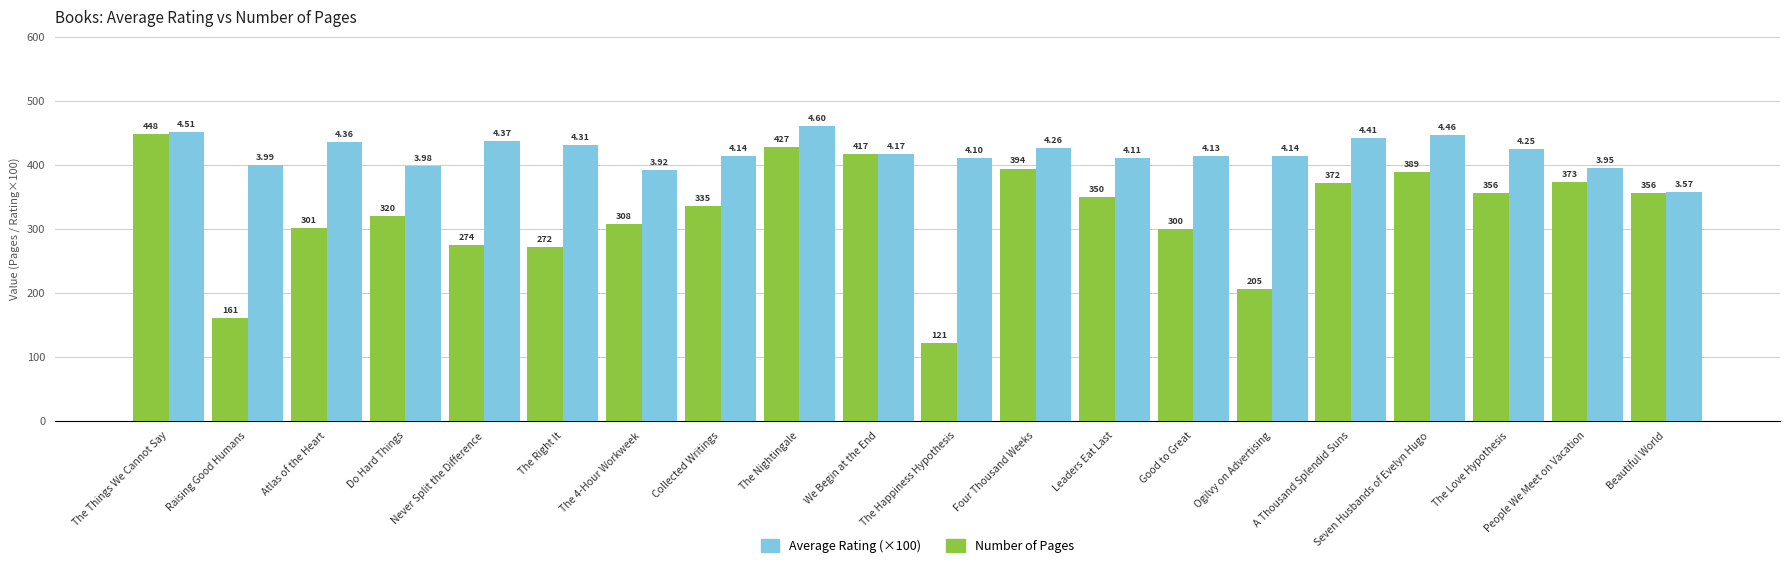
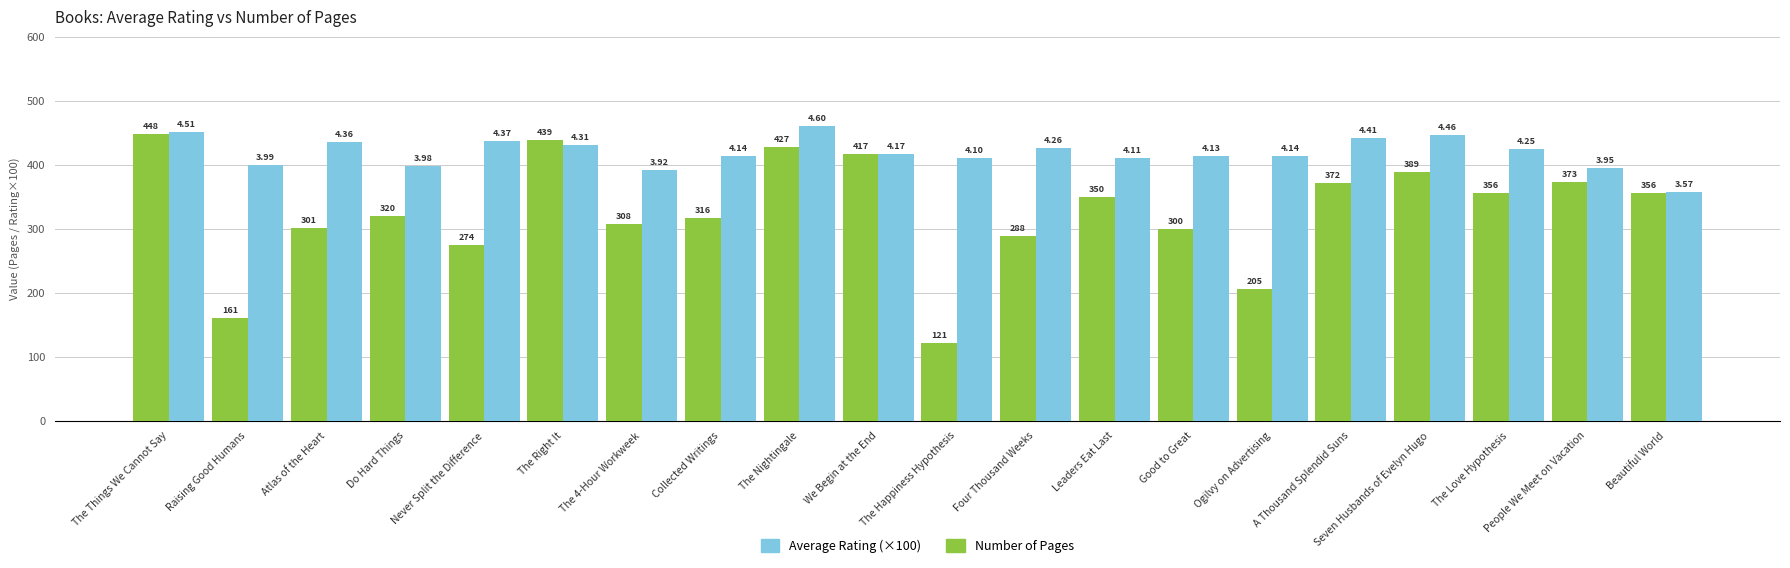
  {
    "Number of Pages": {
      "The Things We Cannot Say": 448,
      "Raising Good Humans": 161,
      "Atlas of the Heart": 301,
      "Do Hard Things": 320,
      "Never Split the Difference": 274,
-     "The Right It": 272,
+     "The Right It": 439,
      "The 4-Hour Workweek": 308,
-     "Collected Writings": 335,
+     "Collected Writings": 316,
      "The Nightingale": 427,
      "We Begin at the End": 417,
      "The Happiness Hypothesis": 121,
-     "Four Thousand Weeks": 394,
+     "Four Thousand Weeks": 288,
      "Leaders Eat Last": 350,
      "Good to Great": 300,
      "Ogilvy on Advertising": 205,
      "A Thousand Splendid Suns": 372,
      "Seven Husbands of Evelyn Hugo": 389,
      "The Love Hypothesis": 356,
      "People We Meet on Vacation": 373,
      "Beautiful World": 356
    }
  }
